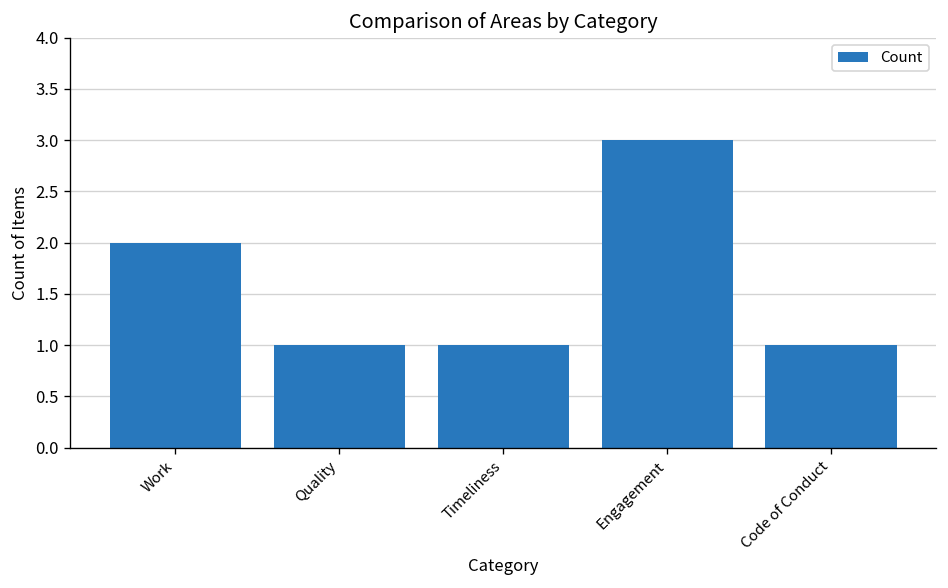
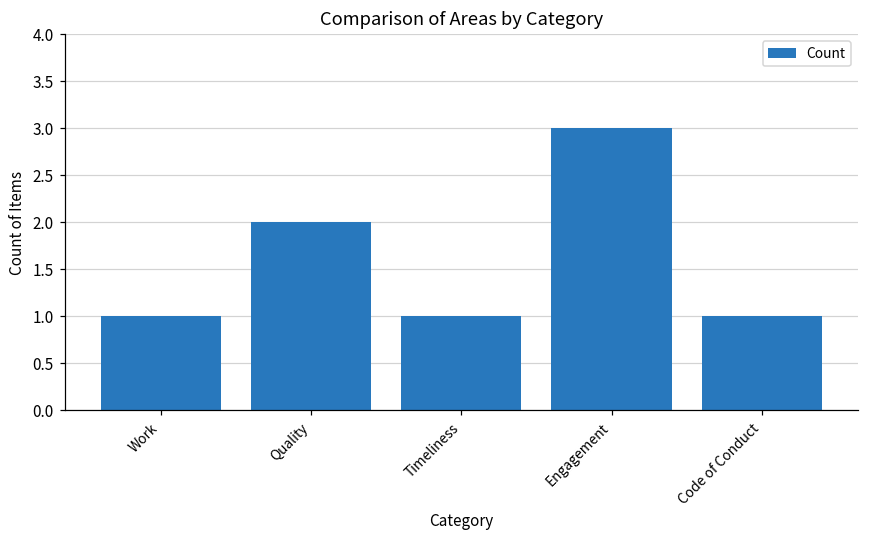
  {
-   "Work": 2,
-   "Quality": 1,
+   "Work": 1,
+   "Quality": 2,
    "Timeliness": 1,
    "Engagement": 3,
    "Code of Conduct": 1
  }
